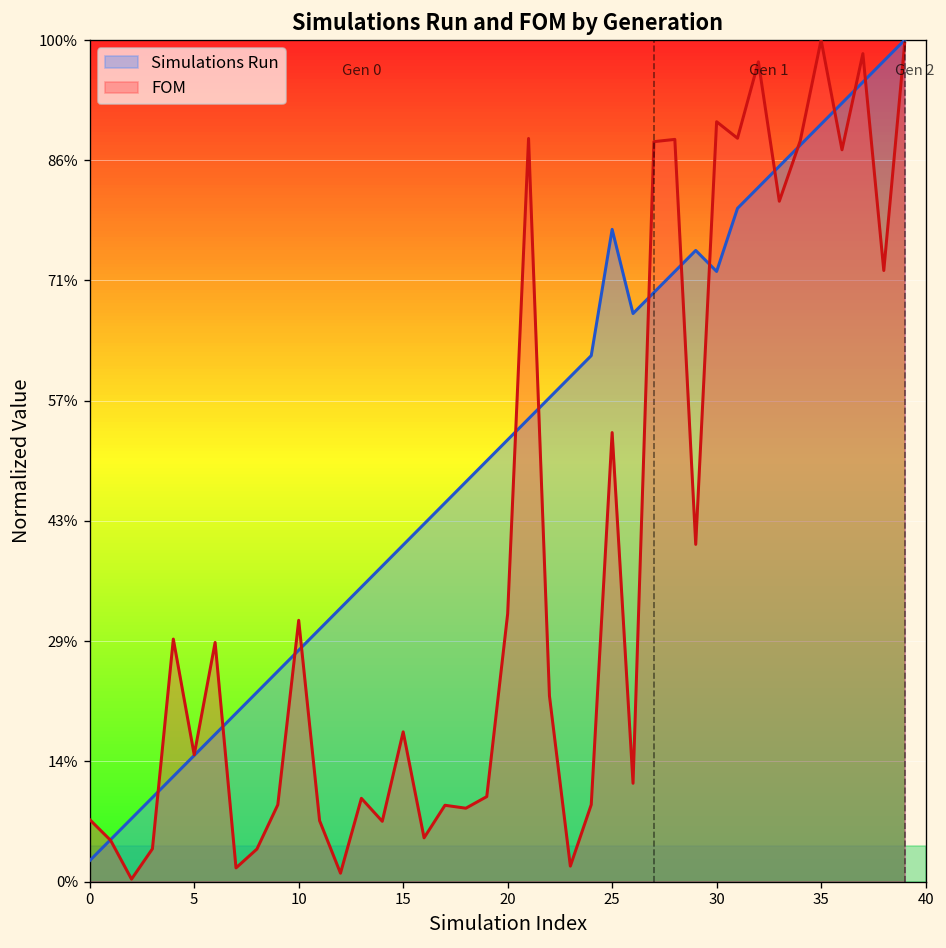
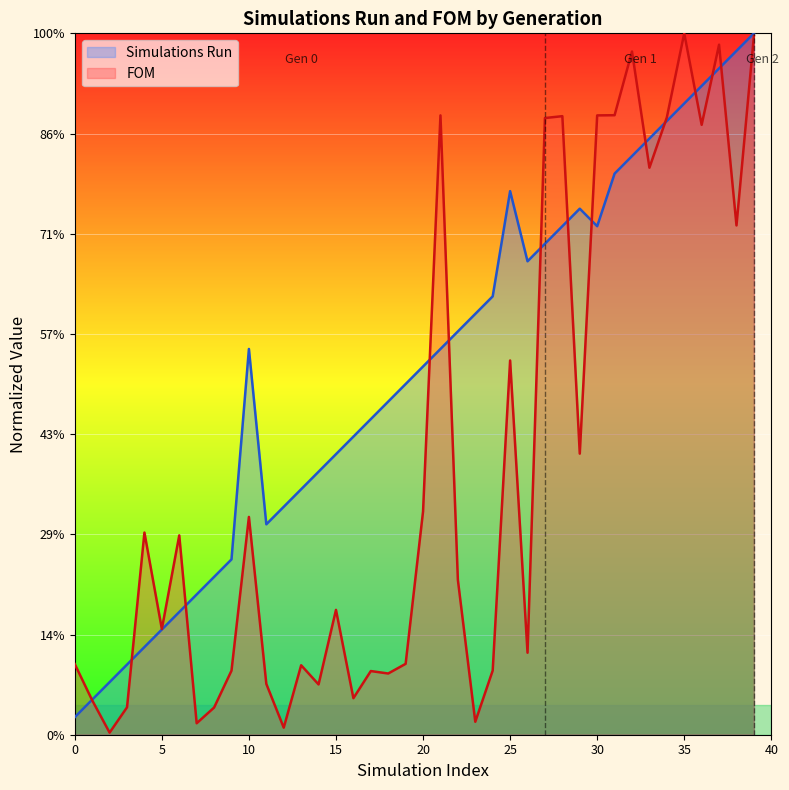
  {
    "Simulations Run": {
      "0": "3%",
-     "10": "28%",
+     "10": "55%",
      "15": "40%",
      "20": "53%",
      "25": "78%",
      "30": "73%",
      "35": "90%"
    },
    "FOM": {
-     "0": "7%",
+     "0": "10%",
      "10": "31%",
      "15": "18%",
      "20": "32%",
      "25": "53%",
-     "30": "90%",
+     "30": "88%",
      "35": "100%"
    }
  }
